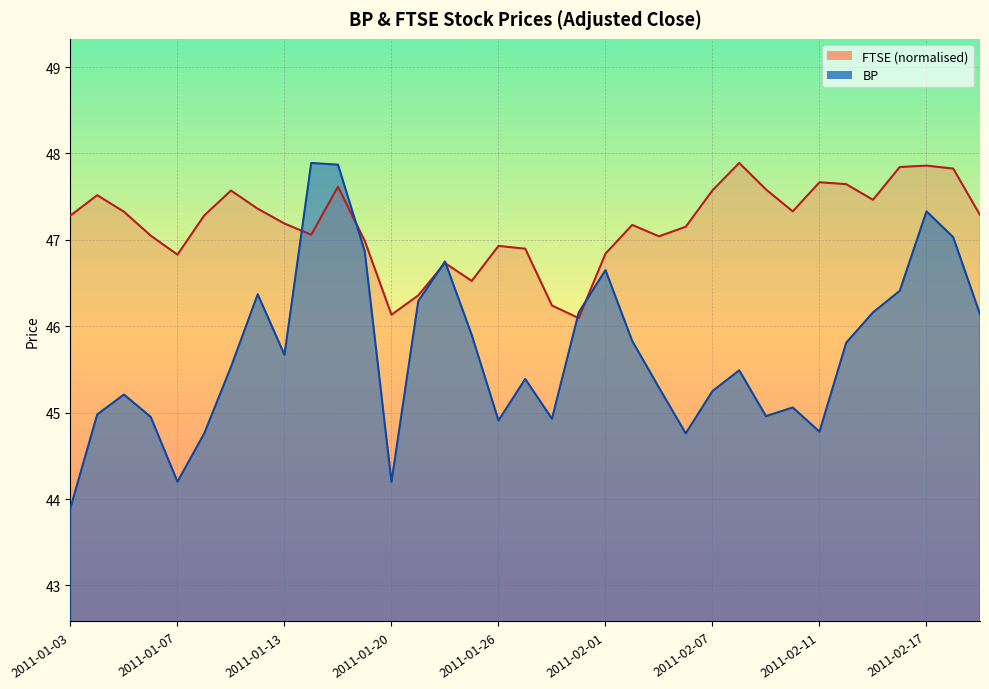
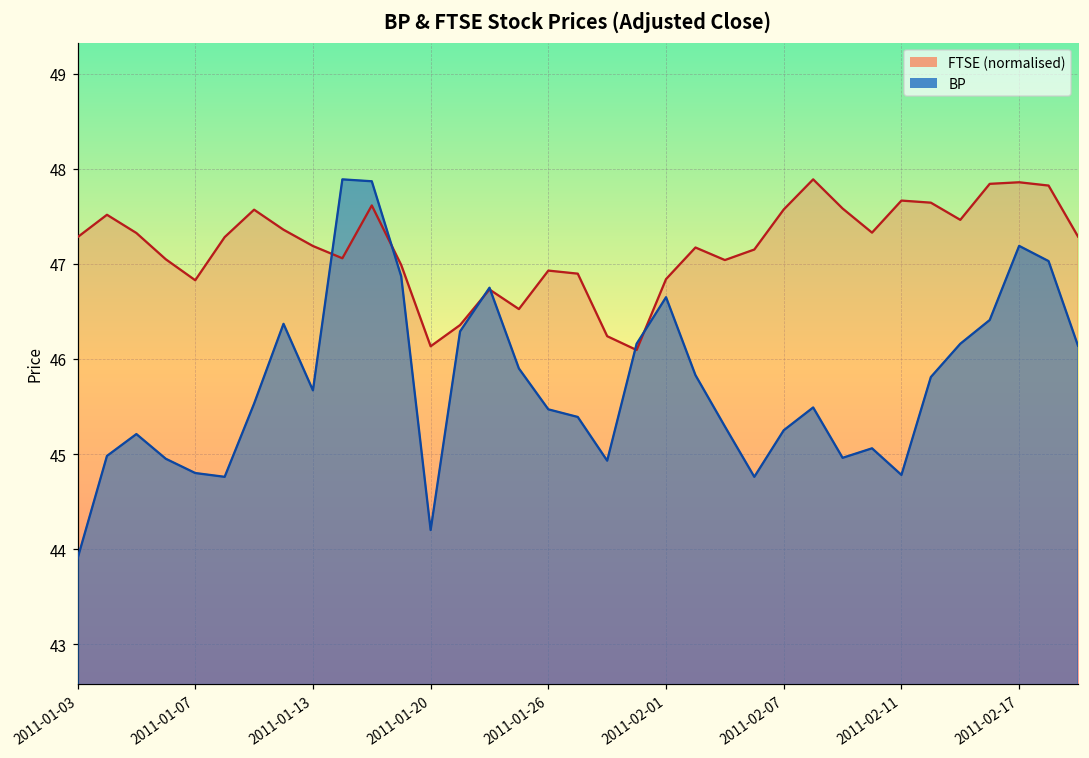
  {
    "BP": {
      "2011-01-03": 43.9,
-     "2011-01-07": 44.2,
+     "2011-01-07": 44.8,
      "2011-01-13": 45.7,
      "2011-01-20": 44.2,
-     "2011-01-26": 44.9,
+     "2011-01-26": 45.5,
      "2011-02-01": 46.7,
      "2011-02-07": 45.3,
      "2011-02-11": 44.8,
-     "2011-02-17": 47.3
+     "2011-02-17": 47.2
    }
  }
